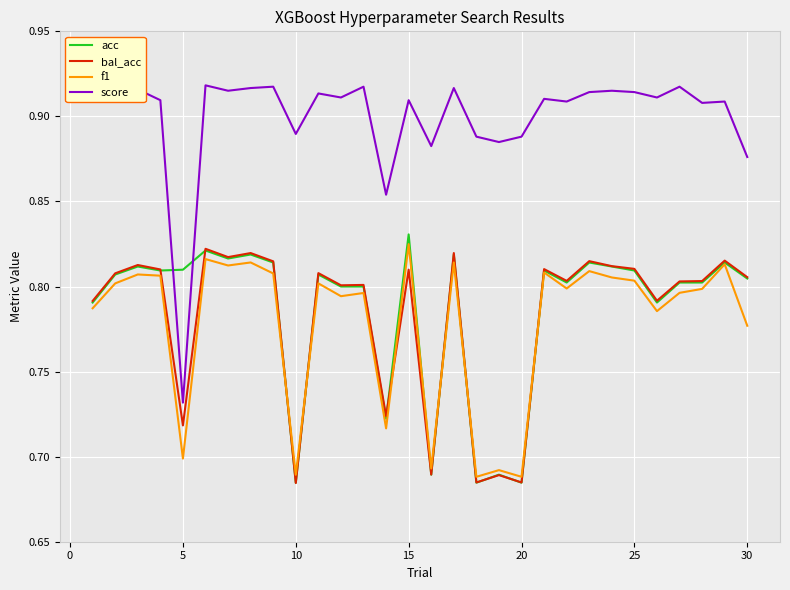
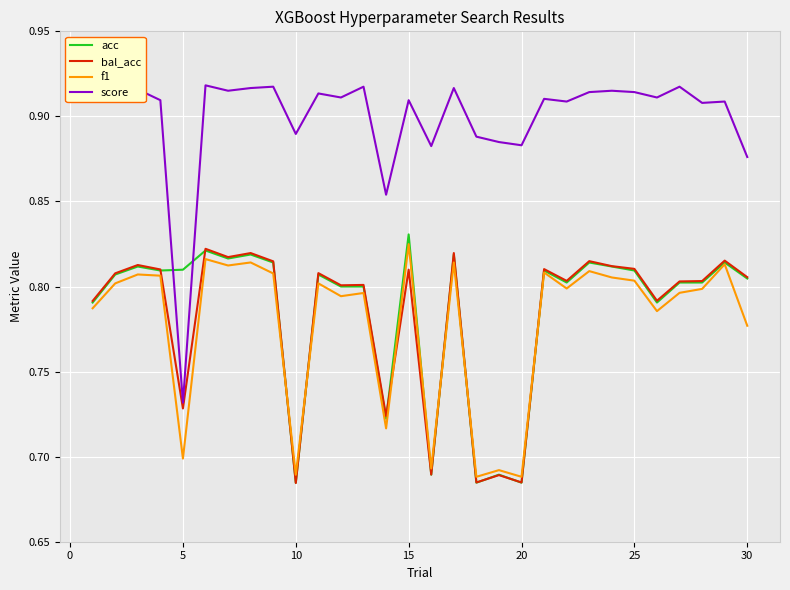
  {
    "acc": {
      "5": 0.810,
      "15": 0.831
    },
    "bal_acc": {
-     "5": 0.718,
+     "5": 0.728,
      "15": 0.810
    },
    "f1": {
      "5": 0.699,
      "10": 0.689,
      "15": 0.825,
      "20": 0.688,
      "25": 0.803,
      "30": 0.777
    },
    "score": {
      "5": 0.732,
      "10": 0.890,
      "15": 0.910,
-     "20": 0.888,
+     "20": 0.883,
      "25": 0.914,
      "30": 0.876
    }
  }
